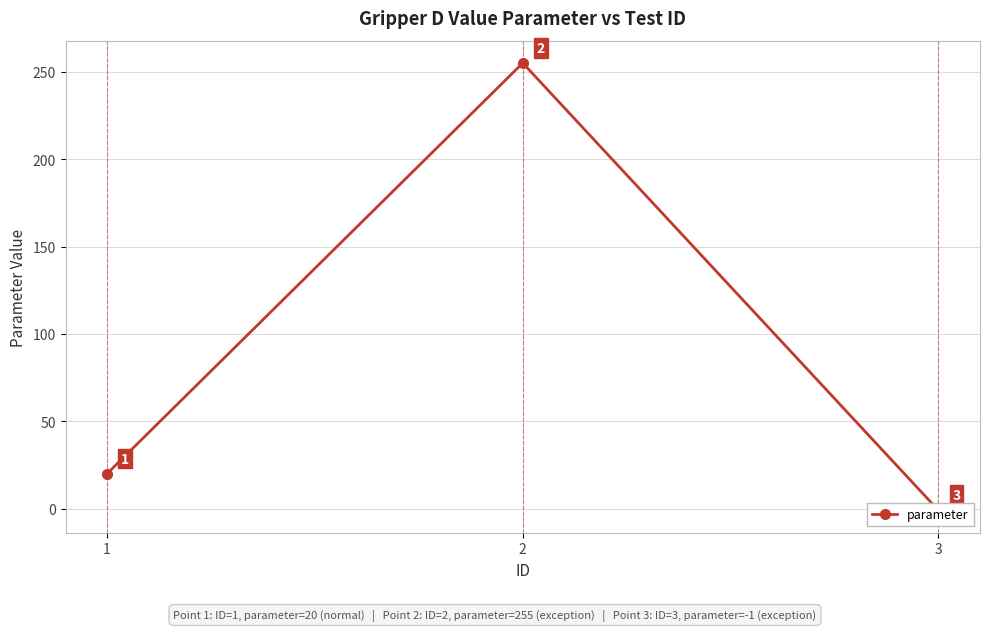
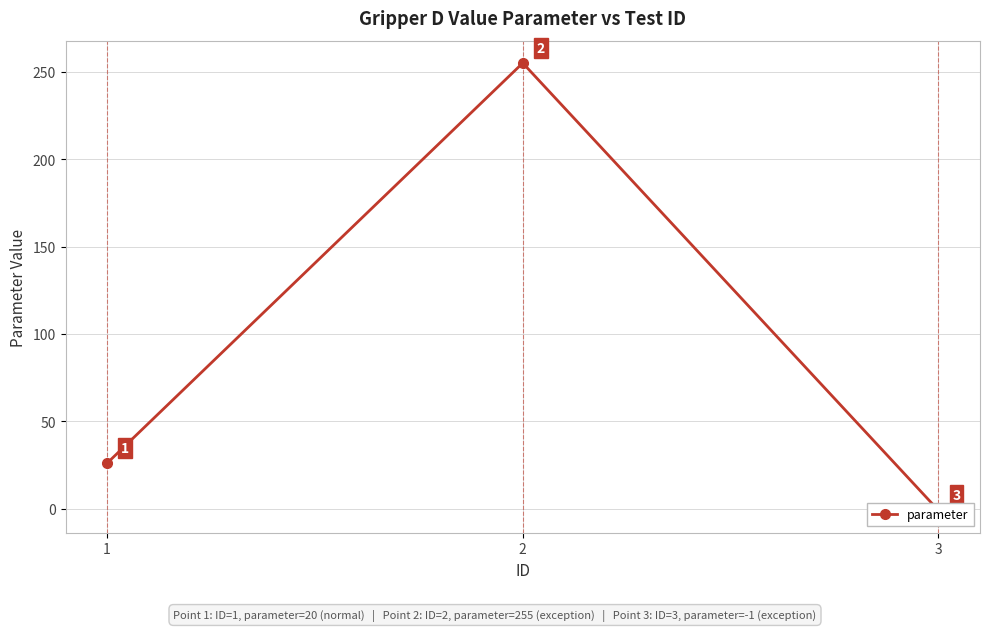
  {
-   "1": 20
+   "1": 26
  }
